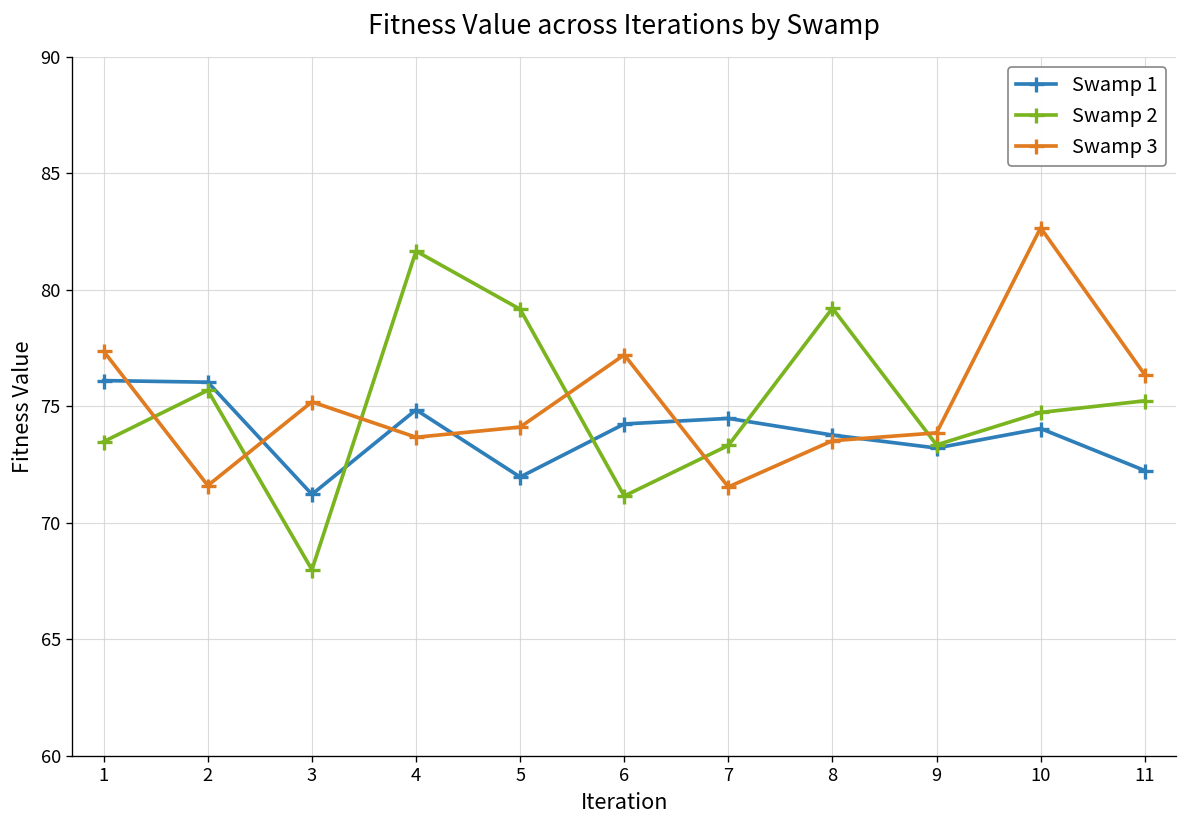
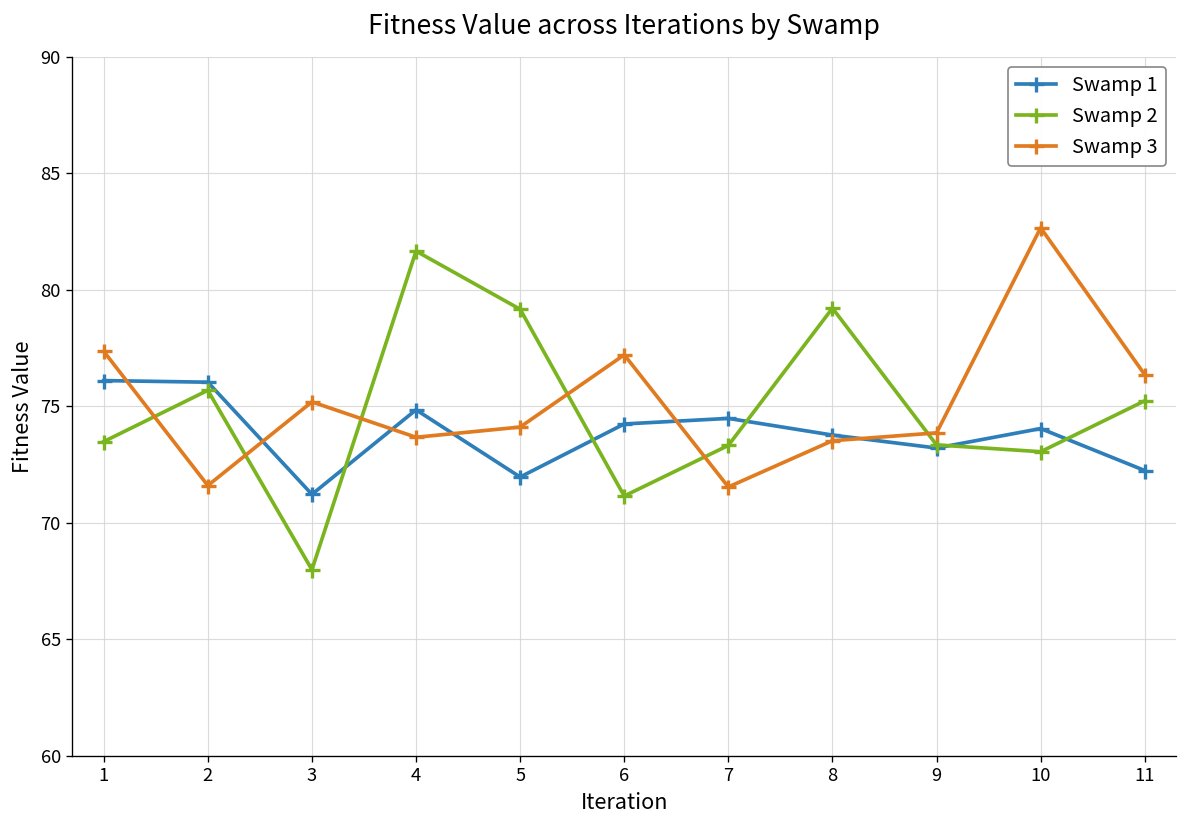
  {
    "Swamp 1": {
      "1": 76.1,
      "2": 76.0,
      "3": 71.2,
      "4": 74.8,
      "5": 72.0,
      "6": 74.2,
      "7": 74.5,
      "8": 73.8,
      "9": 73.2,
      "10": 74.0,
      "11": 72.2
    },
    "Swamp 2": {
      "1": 73.5,
      "2": 75.7,
      "3": 68.0,
      "4": 81.7,
      "5": 79.2,
      "6": 71.1,
      "7": 73.3,
      "8": 79.2,
      "9": 73.3,
-     "10": 74.7,
+     "10": 73.0,
      "11": 75.2
    },
    "Swamp 3": {
      "1": 77.4,
      "2": 71.6,
      "3": 75.2,
      "4": 73.7,
      "5": 74.1,
      "6": 77.2,
      "7": 71.5,
      "8": 73.5,
      "9": 73.9,
      "10": 82.7,
      "11": 76.4
    }
  }
